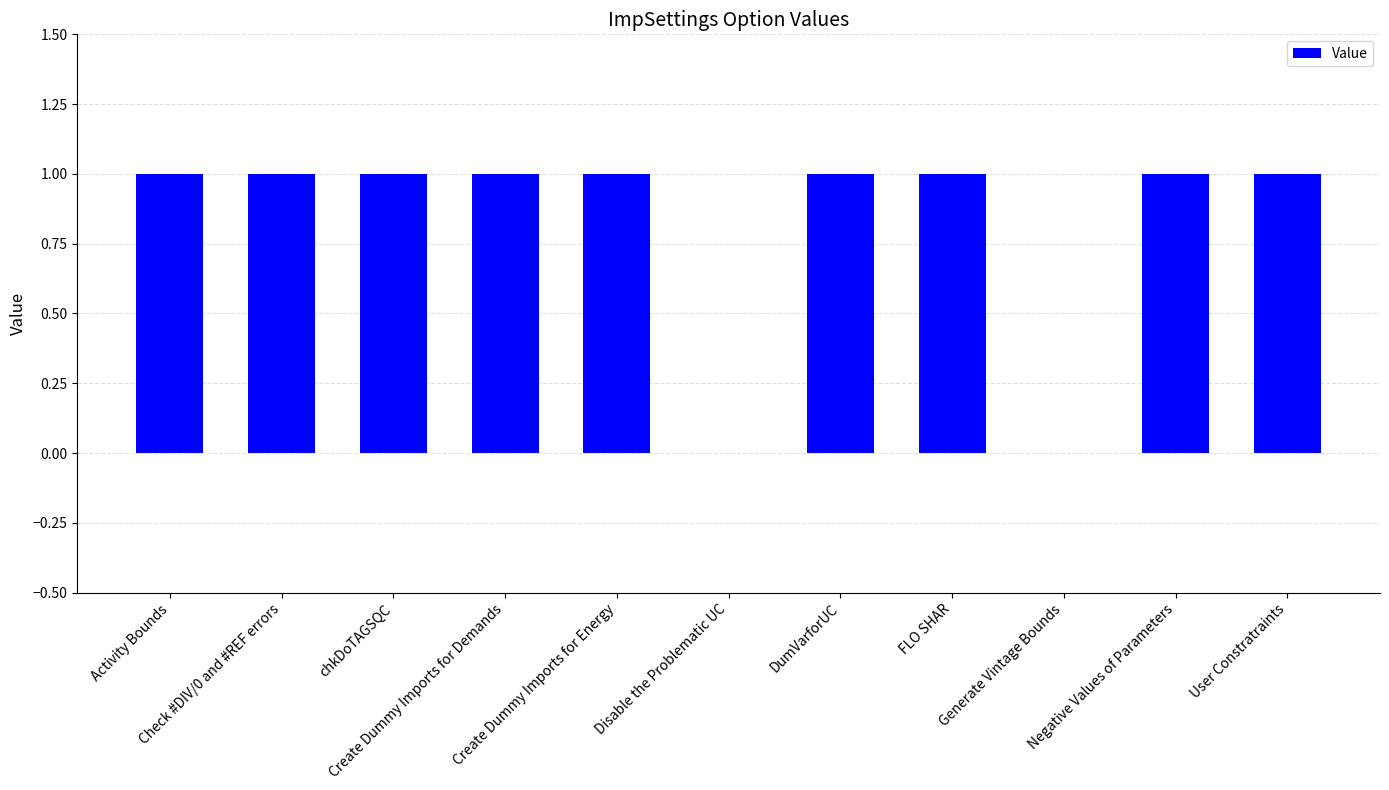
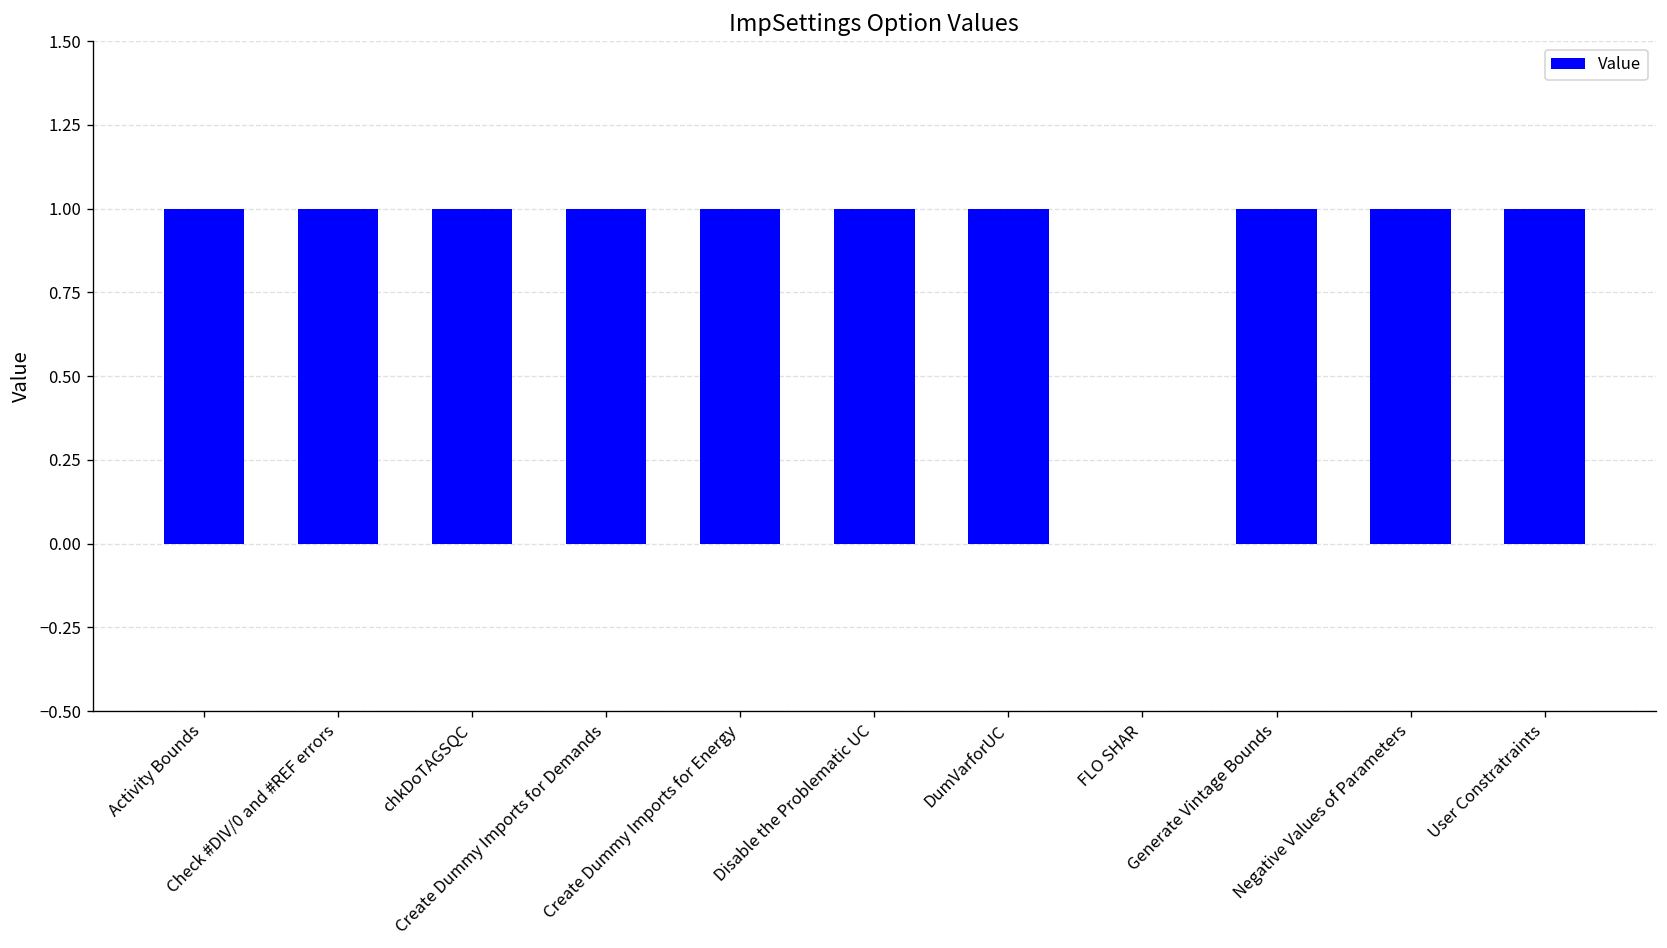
  {
    "Activity Bounds": 1,
    "Check #DIV/0 and #REF errors": 1,
    "chkDoTAGSQC": 1,
    "Create Dummy Imports for Demands": 1,
    "Create Dummy Imports for Energy": 1,
-   "Disable the Problematic UC": 0,
+   "Disable the Problematic UC": 1,
    "DumVarforUC": 1,
-   "FLO SHAR": 1,
-   "Generate Vintage Bounds": 0,
+   "FLO SHAR": 0,
+   "Generate Vintage Bounds": 1,
    "Negative Values of Parameters": 1,
    "User Constratraints": 1
  }
